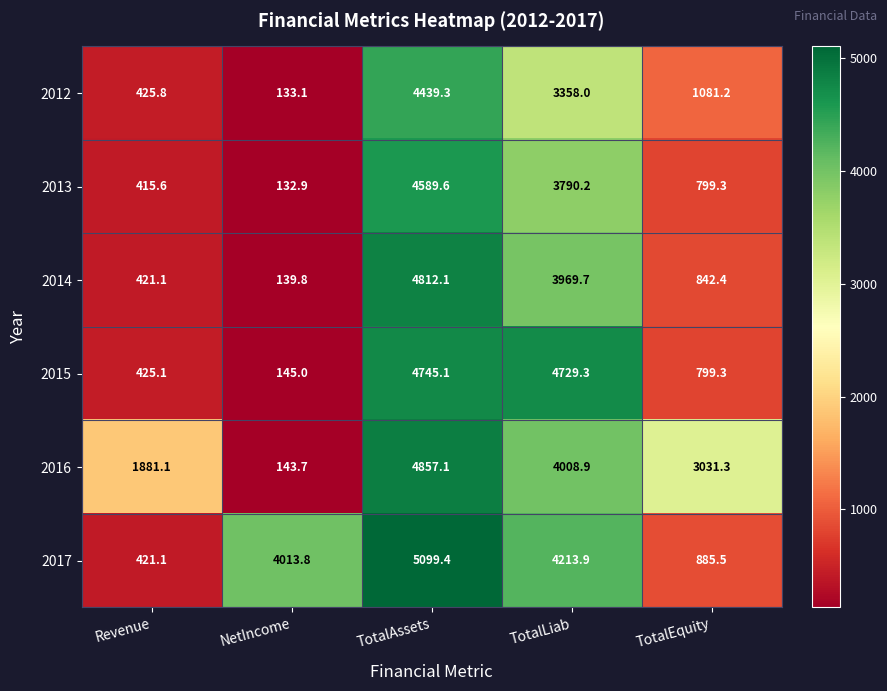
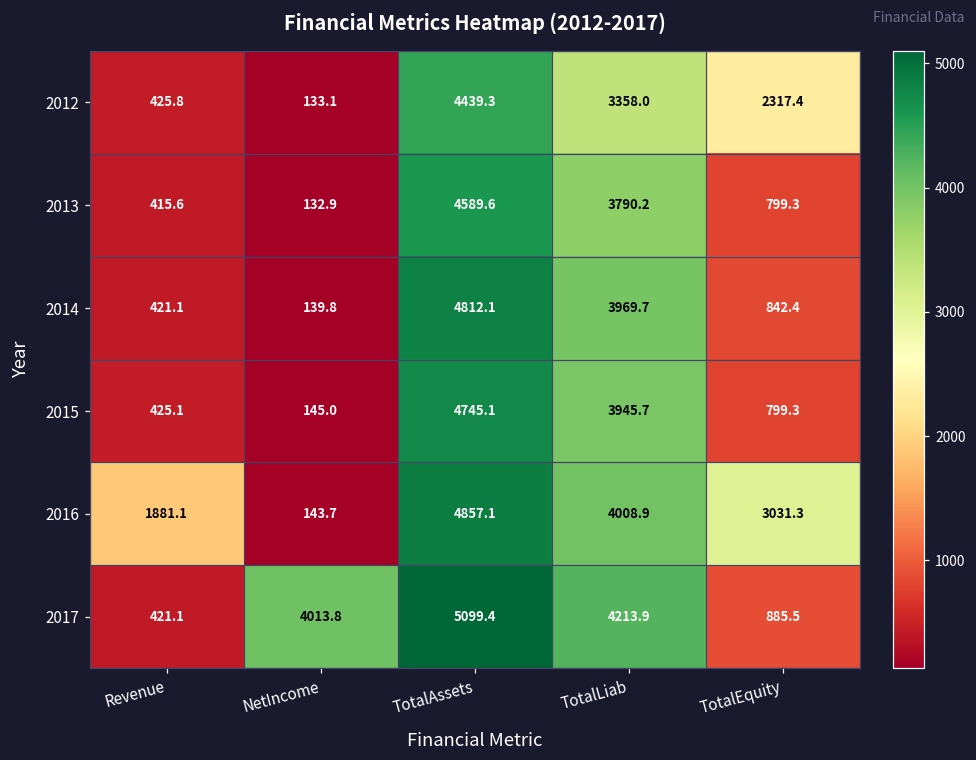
  {
    "2012": {
      "Revenue": 425.8,
      "NetIncome": 133.1,
      "TotalAssets": 4439.3,
      "TotalLiab": 3358.0,
-     "TotalEquity": 1081.2
+     "TotalEquity": 2317.4
    },
    "2013": {
      "Revenue": 415.6,
      "NetIncome": 132.9,
      "TotalAssets": 4589.6,
      "TotalLiab": 3790.2,
      "TotalEquity": 799.3
    },
    "2014": {
      "Revenue": 421.1,
      "NetIncome": 139.8,
      "TotalAssets": 4812.1,
      "TotalLiab": 3969.7,
      "TotalEquity": 842.4
    },
    "2015": {
      "Revenue": 425.1,
      "NetIncome": 145.0,
      "TotalAssets": 4745.1,
-     "TotalLiab": 4729.3,
+     "TotalLiab": 3945.7,
      "TotalEquity": 799.3
    },
    "2016": {
      "Revenue": 1881.1,
      "NetIncome": 143.7,
      "TotalAssets": 4857.1,
      "TotalLiab": 4008.9,
      "TotalEquity": 3031.3
    },
    "2017": {
      "Revenue": 421.1,
      "NetIncome": 4013.8,
      "TotalAssets": 5099.4,
      "TotalLiab": 4213.9,
      "TotalEquity": 885.5
    }
  }
